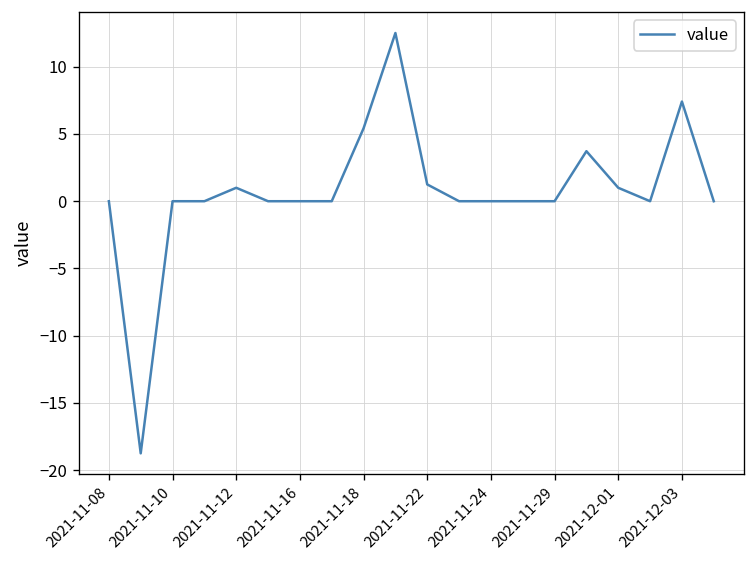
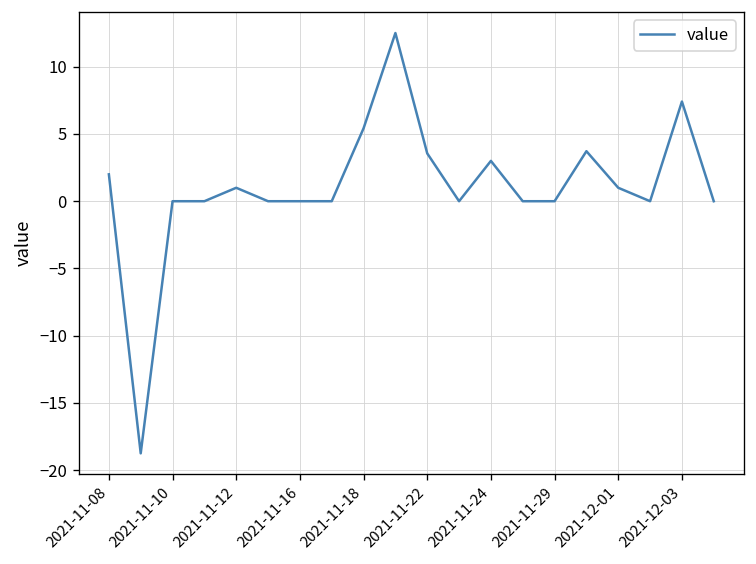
  {
-   "2021-11-08": 0,
+   "2021-11-08": 2,
    "2021-11-10": 0.0,
    "2021-11-12": 1.0,
    "2021-11-16": 0.0,
    "2021-11-18": 5.4,
-   "2021-11-22": 1.2,
-   "2021-11-24": 0,
+   "2021-11-22": 3.6,
+   "2021-11-24": 3,
    "2021-11-29": 0.0,
    "2021-12-01": 1.0,
    "2021-12-03": 7.4
  }
